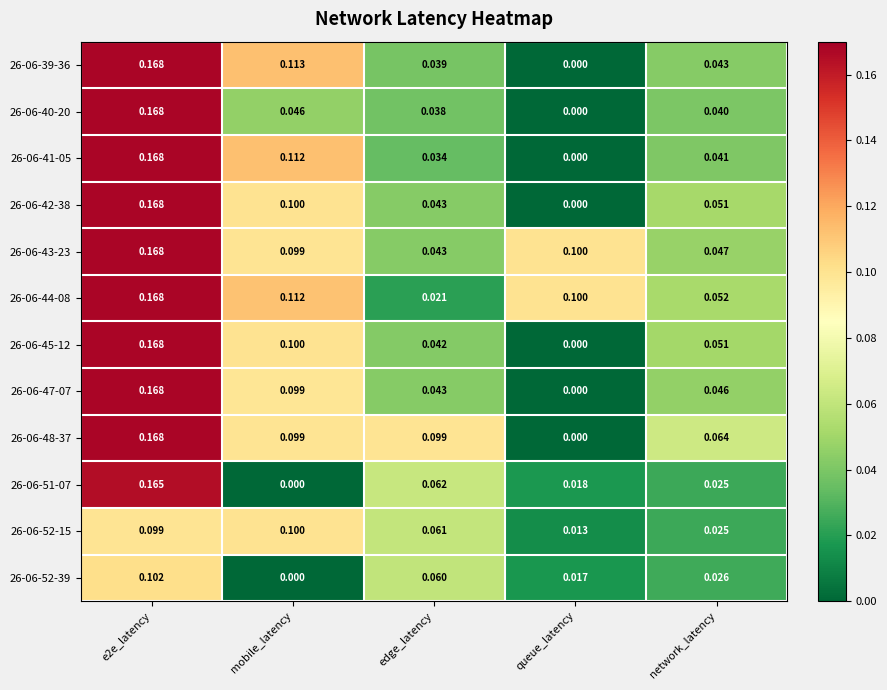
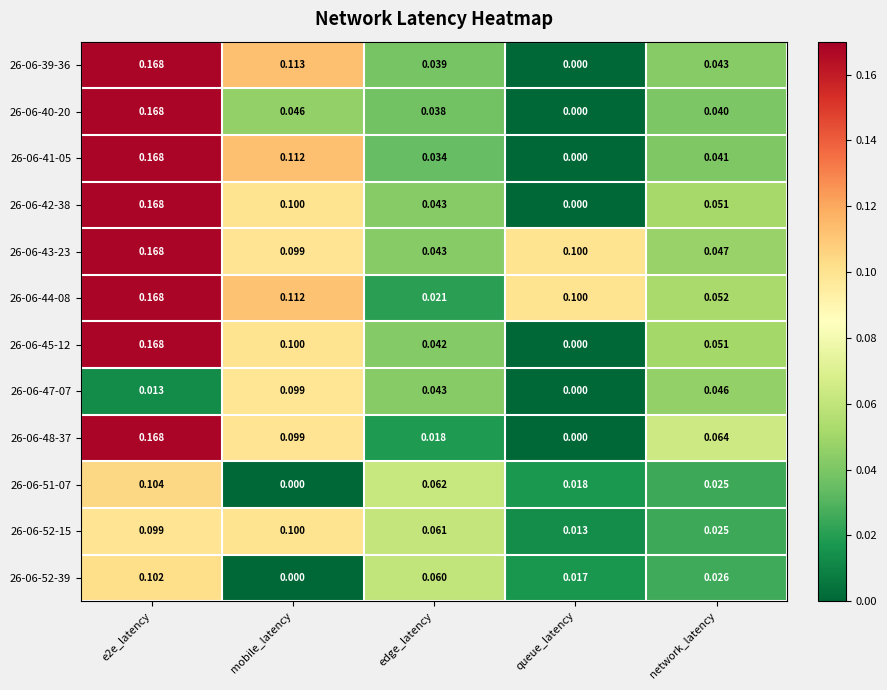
  {
    "26-06-39-36": {
      "e2e_latency": 0.168,
      "mobile_latency": 0.113,
      "edge_latency": 0.039,
      "queue_latency": 0.000,
      "network_latency": 0.043
    },
    "26-06-40-20": {
      "e2e_latency": 0.168,
      "mobile_latency": 0.046,
      "edge_latency": 0.038,
      "queue_latency": 0.000,
      "network_latency": 0.040
    },
    "26-06-41-05": {
      "e2e_latency": 0.168,
      "mobile_latency": 0.112,
      "edge_latency": 0.034,
      "queue_latency": 0.000,
      "network_latency": 0.041
    },
    "26-06-42-38": {
      "e2e_latency": 0.168,
      "mobile_latency": 0.100,
      "edge_latency": 0.043,
      "queue_latency": 0.000,
      "network_latency": 0.051
    },
    "26-06-43-23": {
      "e2e_latency": 0.168,
      "mobile_latency": 0.099,
      "edge_latency": 0.043,
      "queue_latency": 0.100,
      "network_latency": 0.047
    },
    "26-06-44-08": {
      "e2e_latency": 0.168,
      "mobile_latency": 0.112,
      "edge_latency": 0.021,
      "queue_latency": 0.100,
      "network_latency": 0.052
    },
    "26-06-45-12": {
      "e2e_latency": 0.168,
      "mobile_latency": 0.100,
      "edge_latency": 0.042,
      "queue_latency": 0.000,
      "network_latency": 0.051
    },
    "26-06-47-07": {
-     "e2e_latency": 0.168,
+     "e2e_latency": 0.013,
      "mobile_latency": 0.099,
      "edge_latency": 0.043,
      "queue_latency": 0.000,
      "network_latency": 0.046
    },
    "26-06-48-37": {
      "e2e_latency": 0.168,
      "mobile_latency": 0.099,
-     "edge_latency": 0.099,
+     "edge_latency": 0.018,
      "queue_latency": 0.000,
      "network_latency": 0.064
    },
    "26-06-51-07": {
-     "e2e_latency": 0.165,
+     "e2e_latency": 0.104,
      "mobile_latency": 0.000,
      "edge_latency": 0.062,
      "queue_latency": 0.018,
      "network_latency": 0.025
    },
    "26-06-52-15": {
      "e2e_latency": 0.099,
      "mobile_latency": 0.100,
      "edge_latency": 0.061,
      "queue_latency": 0.013,
      "network_latency": 0.025
    },
    "26-06-52-39": {
      "e2e_latency": 0.102,
      "mobile_latency": 0.000,
      "edge_latency": 0.060,
      "queue_latency": 0.017,
      "network_latency": 0.026
    }
  }
